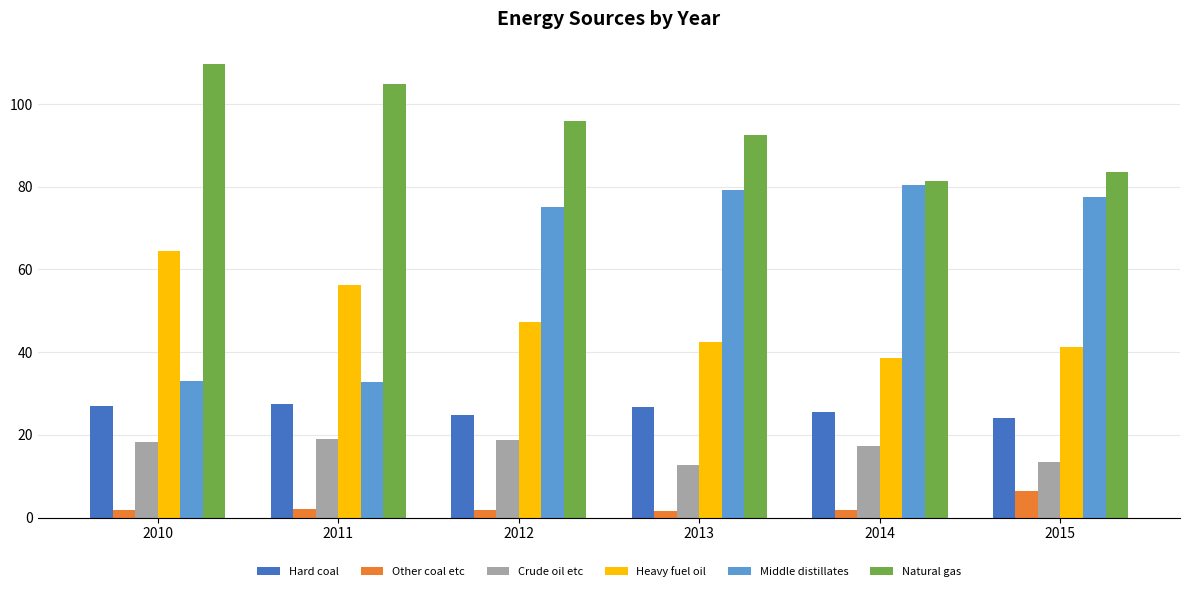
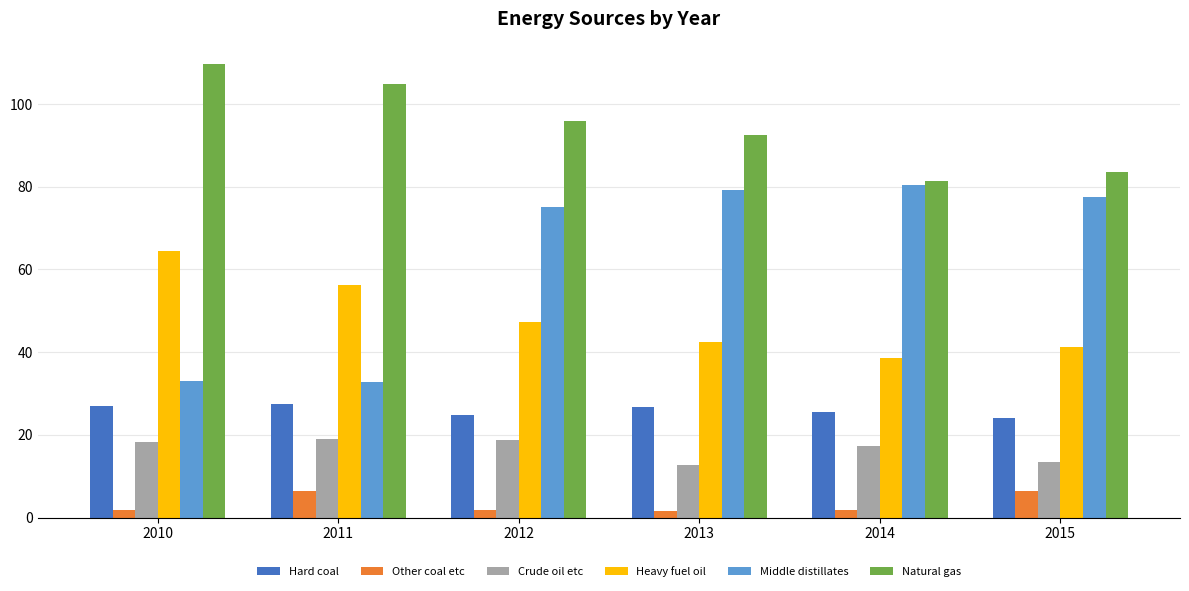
  {
    "Other coal etc": {
      "2010": 2,
-     "2011": 2,
+     "2011": 6,
      "2012": 2,
      "2013": 2,
      "2014": 2,
      "2015": 6
    },
    "Crude oil etc": {
      "2010": 18,
      "2011": 19,
      "2012": 19,
      "2013": 13,
      "2014": 17,
      "2015": 14
    },
    "Heavy fuel oil": {
      "2010": 65,
      "2011": 56,
      "2012": 47,
      "2013": 42,
      "2014": 38,
      "2015": 41
    },
    "Natural gas": {
      "2010": 110,
      "2011": 105,
      "2012": 96,
      "2013": 92,
      "2014": 81,
      "2015": 83
    }
  }
